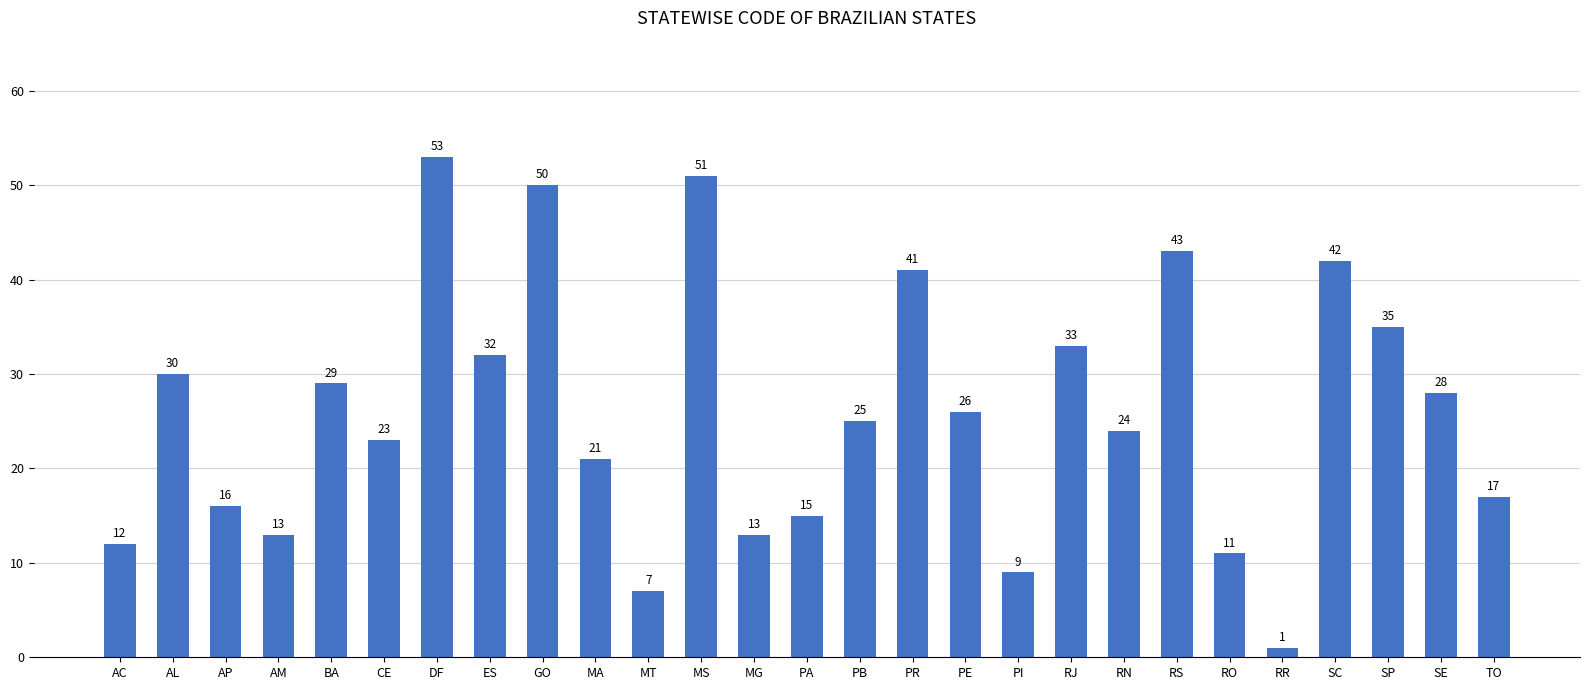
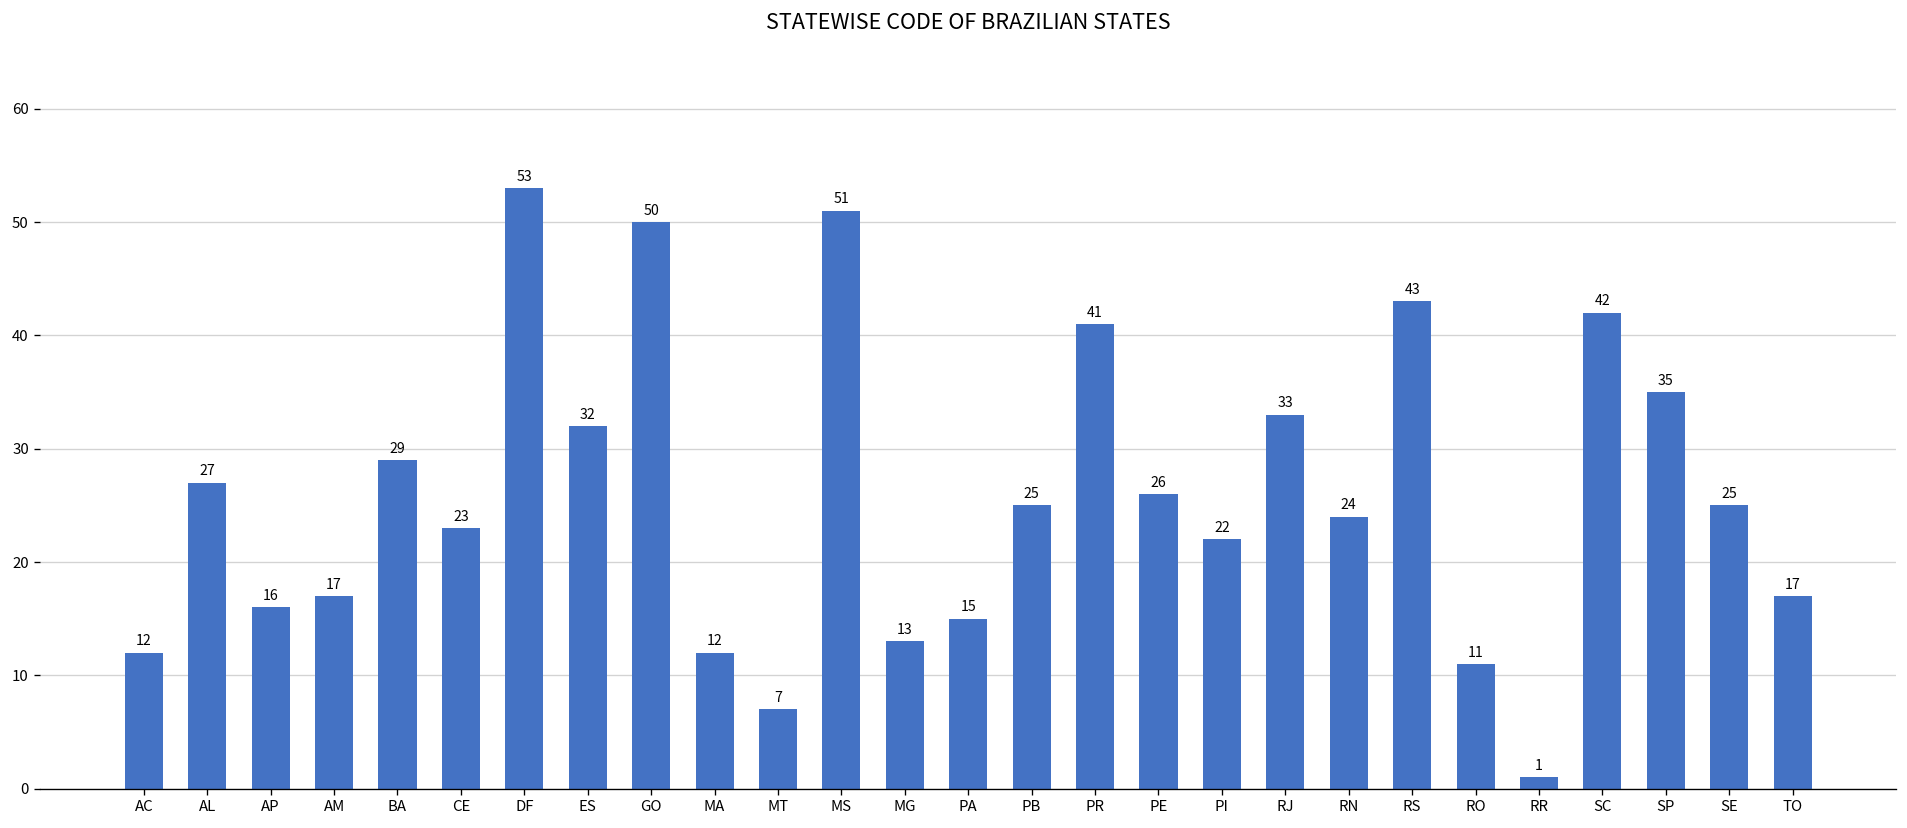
  {
    "AC": 12,
-   "AL": 30,
+   "AL": 27,
    "AP": 16,
-   "AM": 13,
+   "AM": 17,
    "BA": 29,
    "CE": 23,
    "DF": 53,
    "ES": 32,
    "GO": 50,
-   "MA": 21,
+   "MA": 12,
    "MT": 7,
    "MS": 51,
    "MG": 13,
    "PA": 15,
    "PB": 25,
    "PR": 41,
    "PE": 26,
-   "PI": 9,
+   "PI": 22,
    "RJ": 33,
    "RN": 24,
    "RS": 43,
    "RO": 11,
    "RR": 1,
    "SC": 42,
    "SP": 35,
-   "SE": 28,
+   "SE": 25,
    "TO": 17
  }
